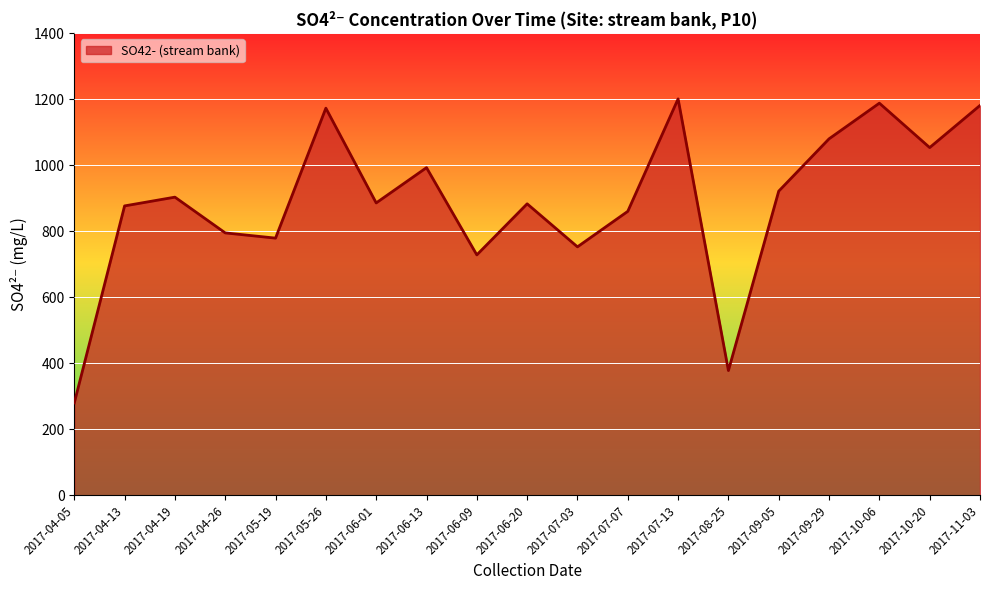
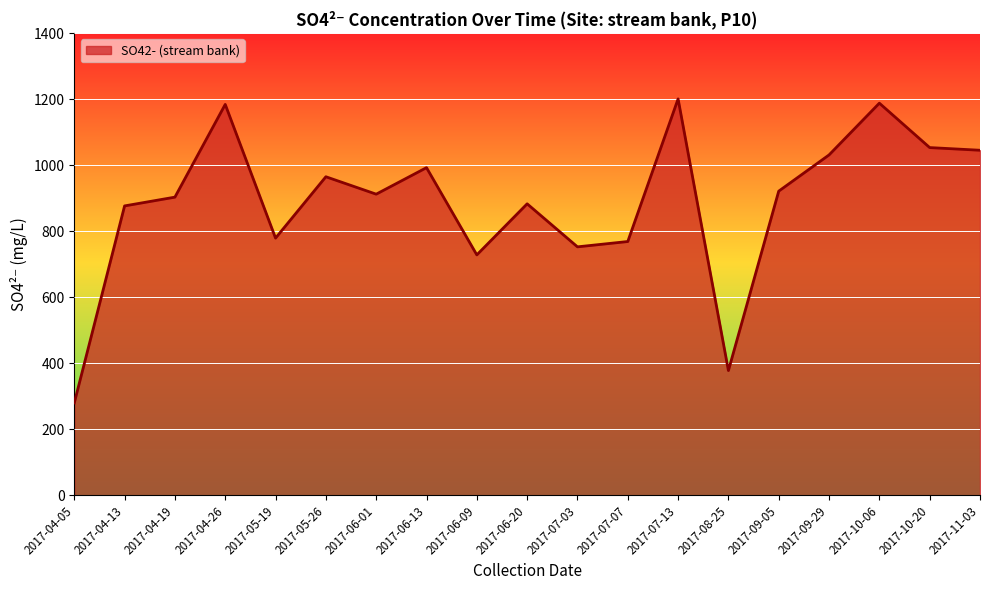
  {
    "2017-04-05": 280,
    "2017-04-13": 880,
    "2017-04-19": 900,
-   "2017-04-26": 790,
+   "2017-04-26": 1180,
    "2017-05-19": 780,
-   "2017-05-26": 1170,
-   "2017-06-01": 890,
+   "2017-05-26": 960,
+   "2017-06-01": 910,
    "2017-06-13": 990,
    "2017-06-09": 730,
    "2017-06-20": 880,
    "2017-07-03": 750,
-   "2017-07-07": 860,
+   "2017-07-07": 770,
    "2017-07-13": 1200,
    "2017-08-25": 380,
    "2017-09-05": 920,
-   "2017-09-29": 1080,
+   "2017-09-29": 1030,
    "2017-10-06": 1190,
    "2017-10-20": 1050,
-   "2017-11-03": 1180
+   "2017-11-03": 1050
  }
